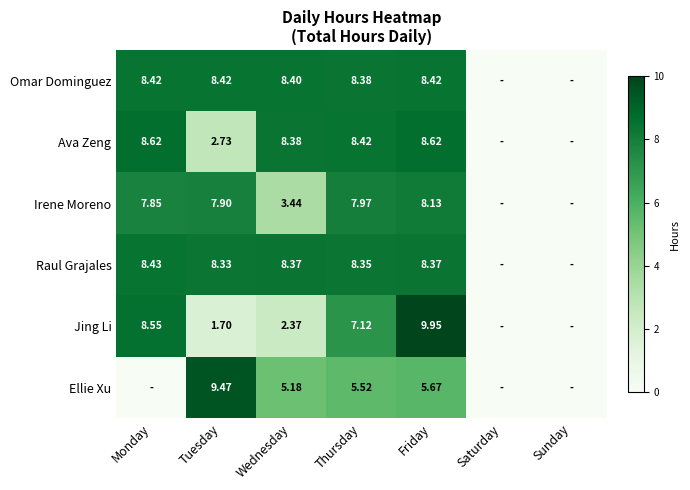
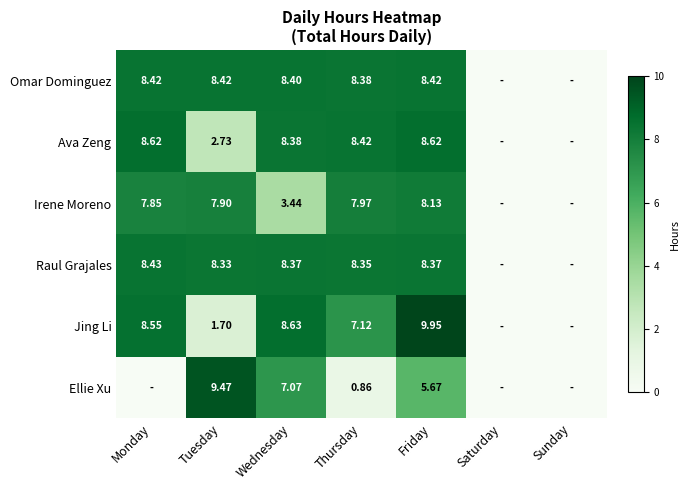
  {
    "Omar Dominguez": {
      "Monday": 8.42,
      "Tuesday": 8.42,
      "Wednesday": 8.40,
      "Thursday": 8.38,
      "Friday": 8.42
    },
    "Ava Zeng": {
      "Monday": 8.62,
      "Tuesday": 2.73,
      "Wednesday": 8.38,
      "Thursday": 8.42,
      "Friday": 8.62
    },
    "Irene Moreno": {
      "Monday": 7.85,
      "Tuesday": 7.90,
      "Wednesday": 3.44,
      "Thursday": 7.97,
      "Friday": 8.13
    },
    "Raul Grajales": {
      "Monday": 8.43,
      "Tuesday": 8.33,
      "Wednesday": 8.37,
      "Thursday": 8.35,
      "Friday": 8.37
    },
    "Jing Li": {
      "Monday": 8.55,
      "Tuesday": 1.70,
-     "Wednesday": 2.37,
+     "Wednesday": 8.63,
      "Thursday": 7.12,
      "Friday": 9.95
    },
    "Ellie Xu": {
      "Tuesday": 9.47,
-     "Wednesday": 5.18,
-     "Thursday": 5.52,
+     "Wednesday": 7.07,
+     "Thursday": 0.86,
      "Friday": 5.67
    }
  }
